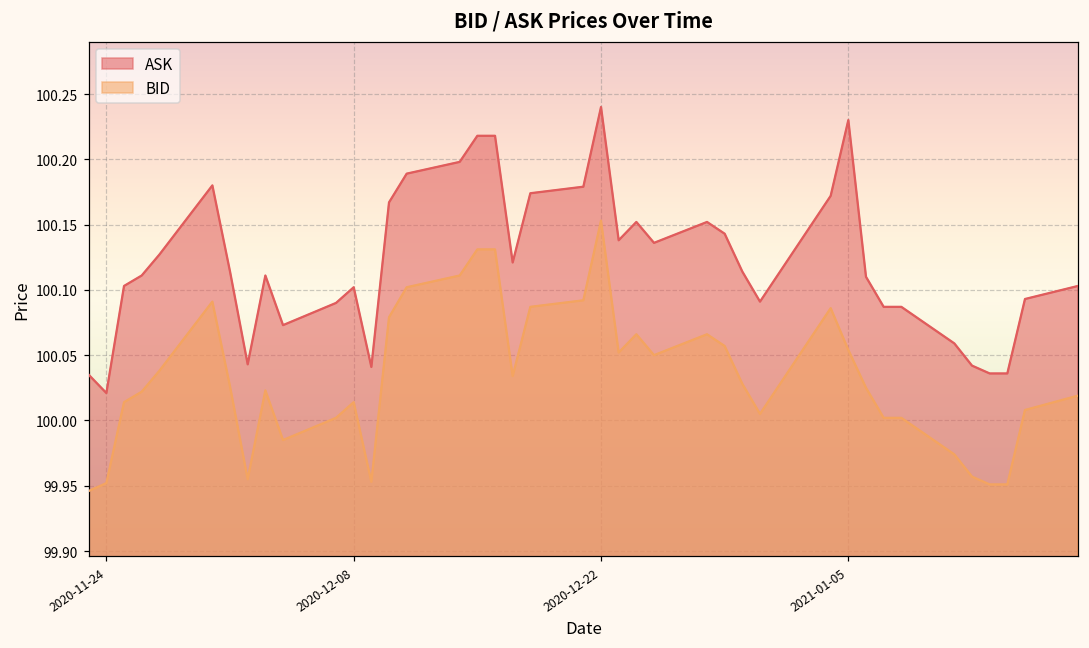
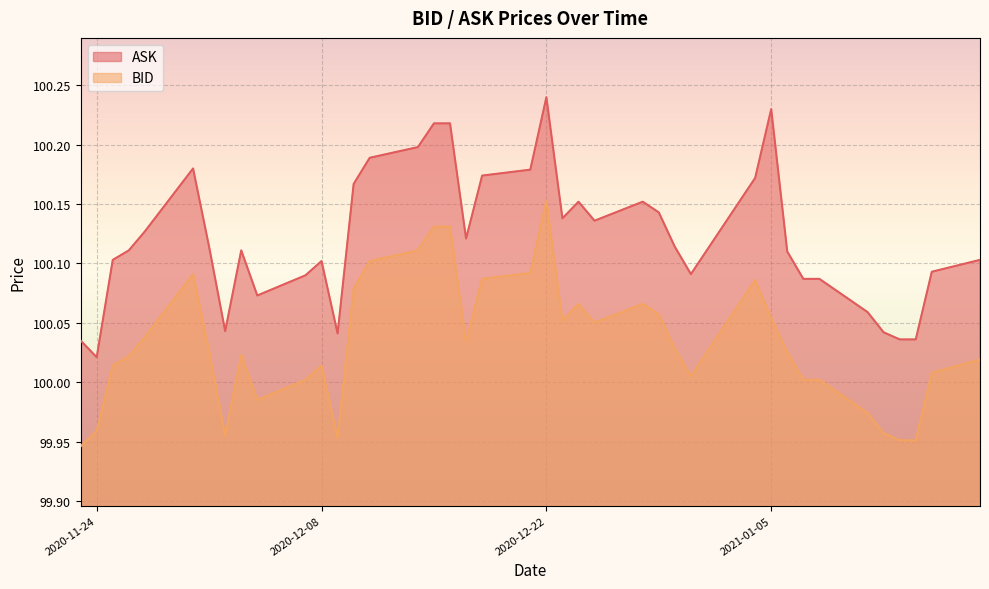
  {
    "ASK": {
      "2020-11-24": 100.021,
      "2020-12-08": 100.102,
      "2020-12-22": 100.240,
      "2021-01-05": 100.230
    },
    "BID": {
-     "2020-11-24": 99.952,
+     "2020-11-24": 99.959,
      "2020-12-08": 100.014,
      "2020-12-22": 100.153,
      "2021-01-05": 100.054
    }
  }
